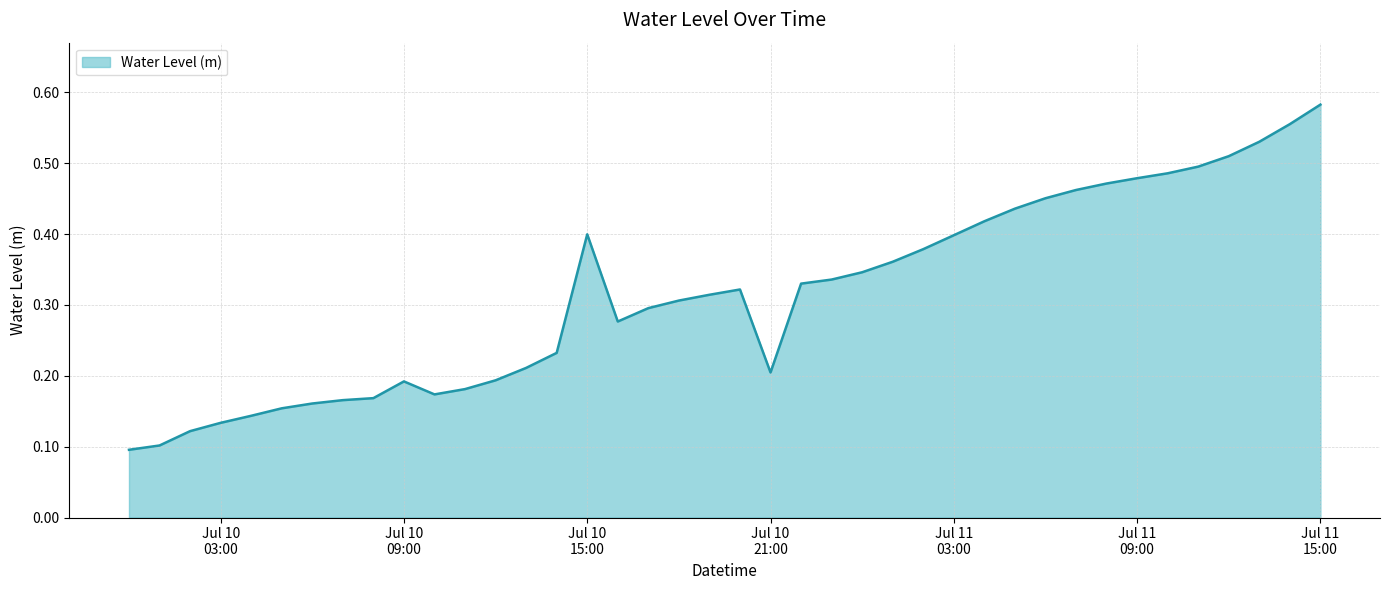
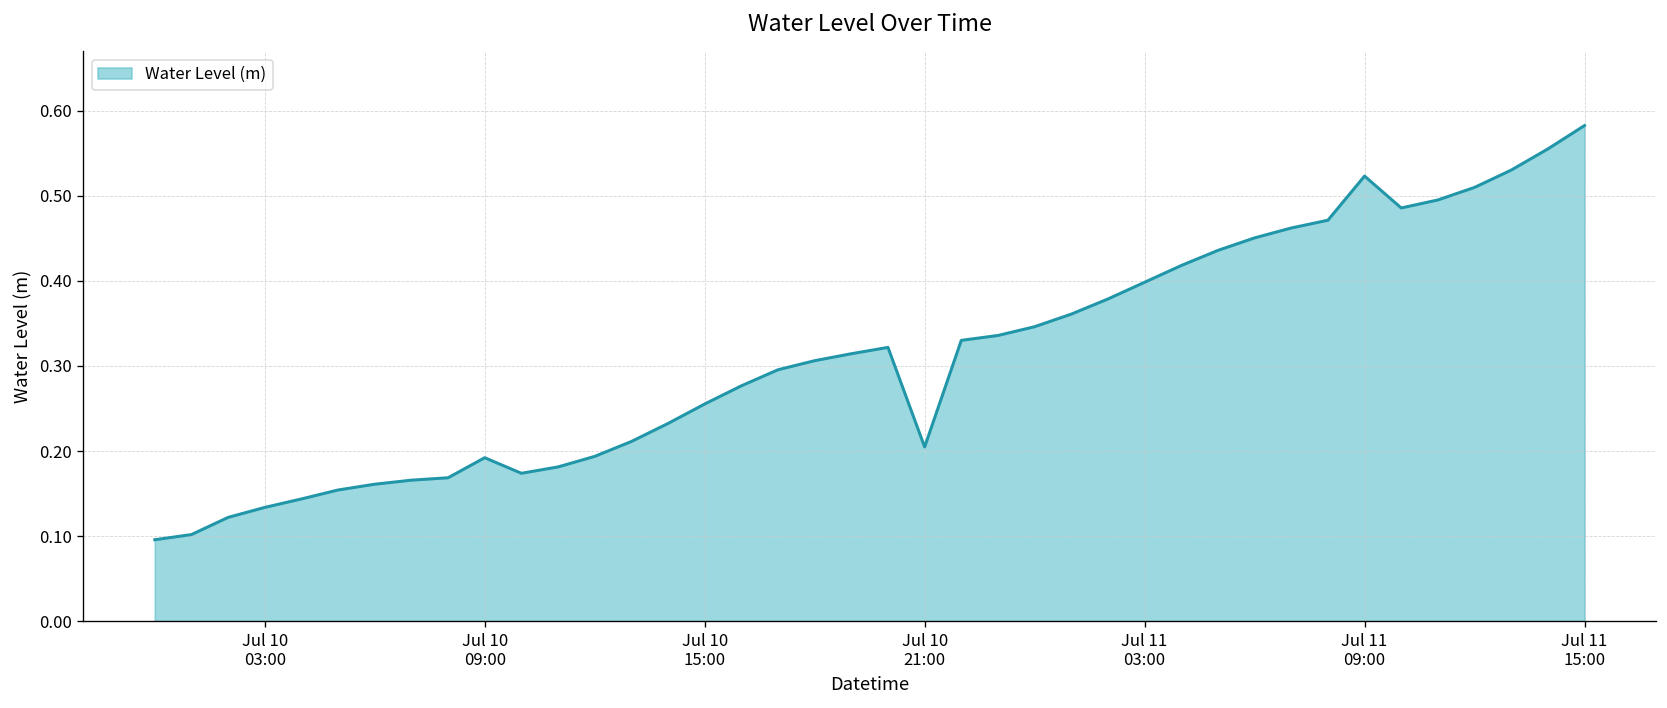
  {
    "Jul 10 03:00": 0.13,
    "Jul 10 09:00": 0.19,
-   "Jul 10 15:00": 0.40,
+   "Jul 10 15:00": 0.26,
    "Jul 10 21:00": 0.20,
    "Jul 11 03:00": 0.40,
-   "Jul 11 09:00": 0.48,
+   "Jul 11 09:00": 0.52,
    "Jul 11 15:00": 0.58
  }
